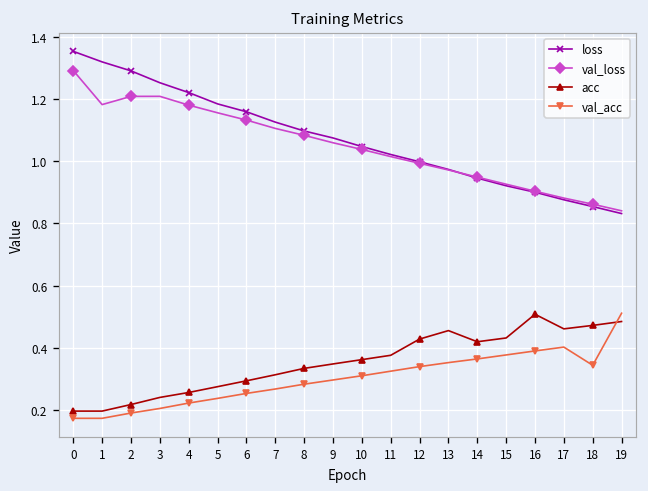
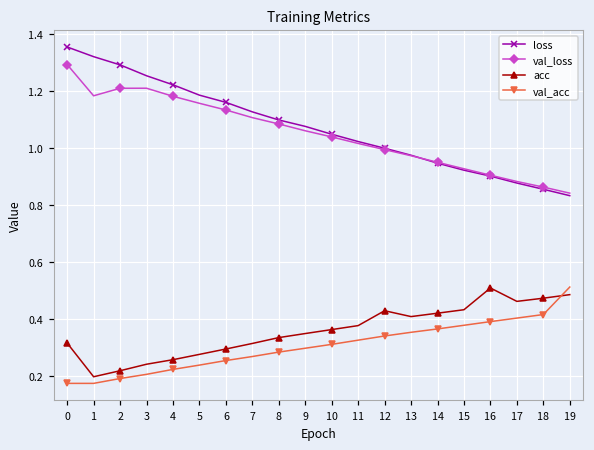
  {
    "loss": {
      "0": 1.35,
      "1": 1.32,
      "2": 1.29,
      "3": 1.25,
      "4": 1.22,
      "5": 1.18,
      "6": 1.16,
      "7": 1.13,
      "8": 1.10,
      "9": 1.07
    },
    "val_loss": {
      "0": 1.29,
      "1": 1.18,
      "2": 1.21,
      "3": 1.21,
      "4": 1.18,
      "5": 1.16,
      "6": 1.13,
      "7": 1.11,
      "8": 1.08,
      "9": 1.06
    },
    "acc": {
-     "0": 0.20,
+     "0": 0.31,
      "1": 0.20,
      "2": 0.22,
      "3": 0.24,
      "4": 0.26,
      "5": 0.27,
      "6": 0.29,
      "7": 0.31,
      "8": 0.33,
      "9": 0.35,
      "10": 0.36,
      "11": 0.38,
      "12": 0.43,
-     "13": 0.45,
+     "13": 0.41,
      "14": 0.42,
      "15": 0.43,
      "16": 0.51,
      "17": 0.46,
      "18": 0.47,
      "19": 0.48
    },
    "val_acc": {
      "0": 0.17,
      "1": 0.17,
      "2": 0.19,
      "3": 0.20,
      "4": 0.22,
      "5": 0.24,
      "6": 0.25,
      "7": 0.27,
      "8": 0.28,
      "9": 0.30,
      "10": 0.31,
      "11": 0.32,
      "12": 0.34,
      "13": 0.35,
      "14": 0.36,
      "15": 0.38,
      "16": 0.39,
      "17": 0.40,
-     "18": 0.34,
+     "18": 0.41,
      "19": 0.51
    }
  }
